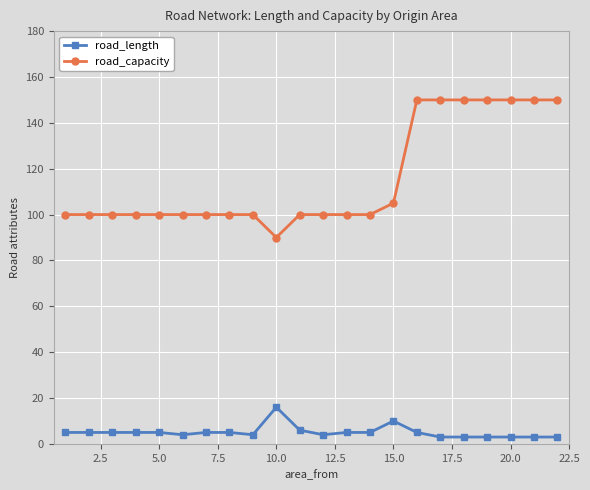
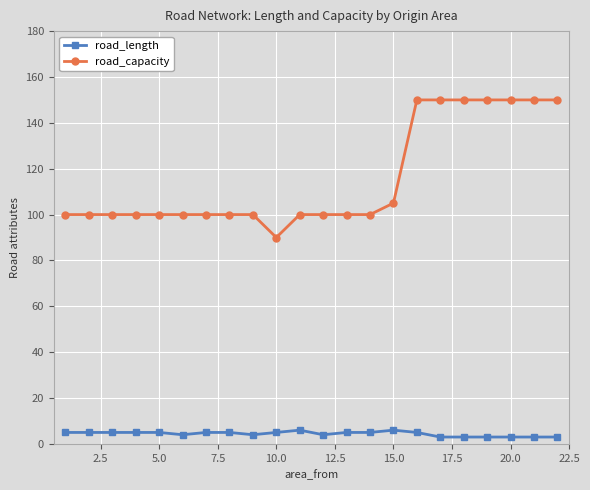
  {
    "road_length": {
      "5.0": 5,
-     "10.0": 16,
-     "15.0": 10,
+     "10.0": 5,
+     "15.0": 6,
      "20.0": 3
    },
    "road_capacity": {
      "5.0": 100,
      "10.0": 90,
      "15.0": 105,
      "20.0": 150
    }
  }
